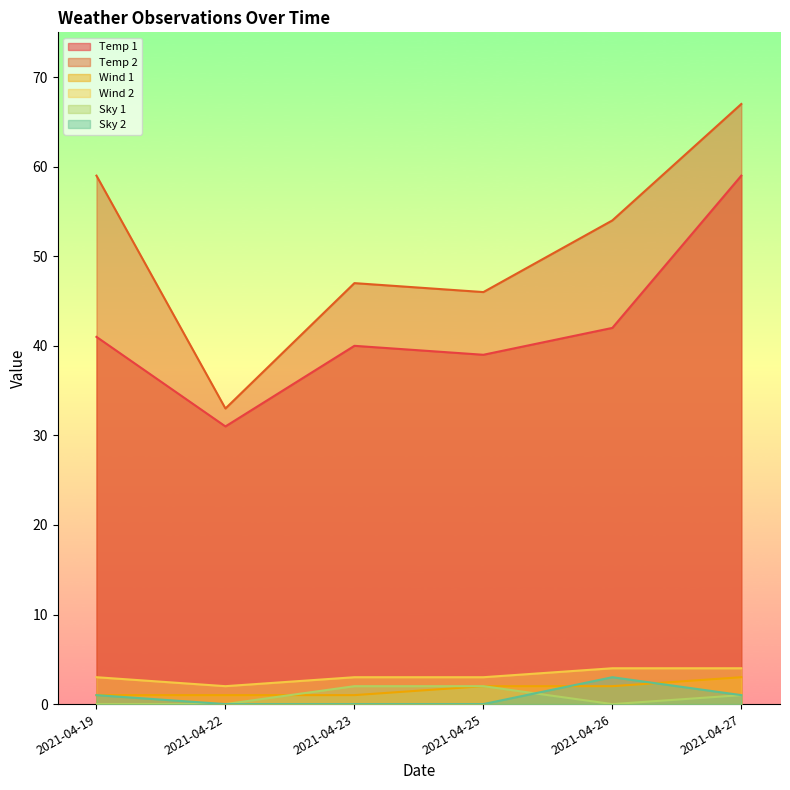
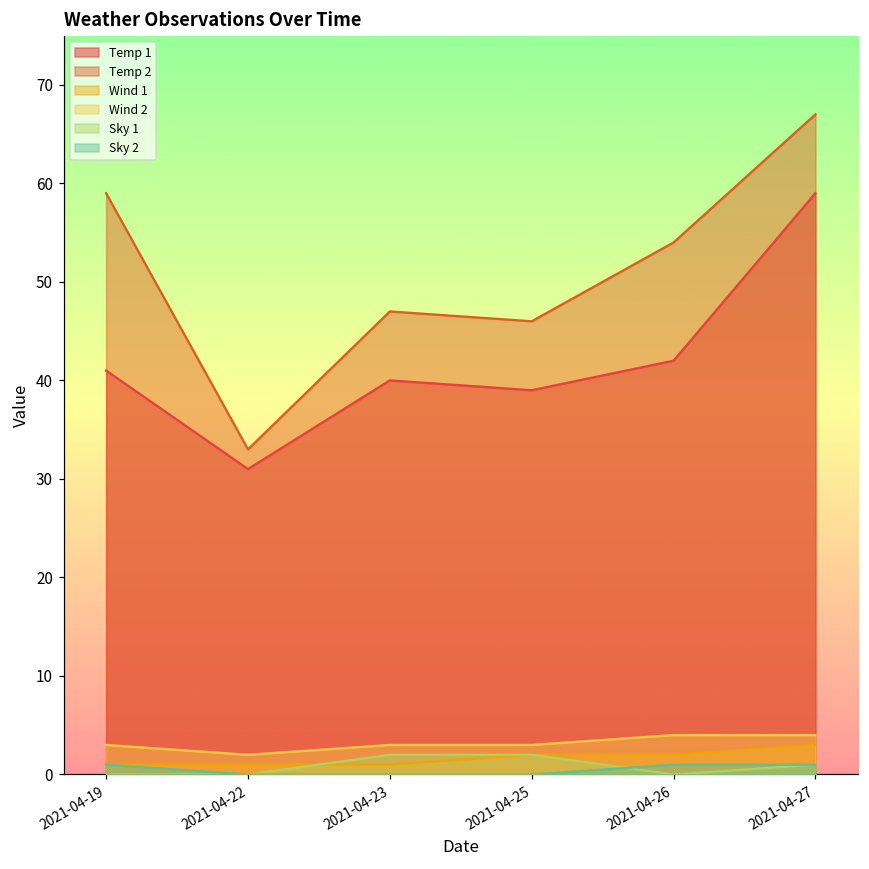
  {
    "Sky 2": {
      "2021-04-23": 0,
      "2021-04-25": 0,
-     "2021-04-26": 3
+     "2021-04-26": 1
    }
  }
